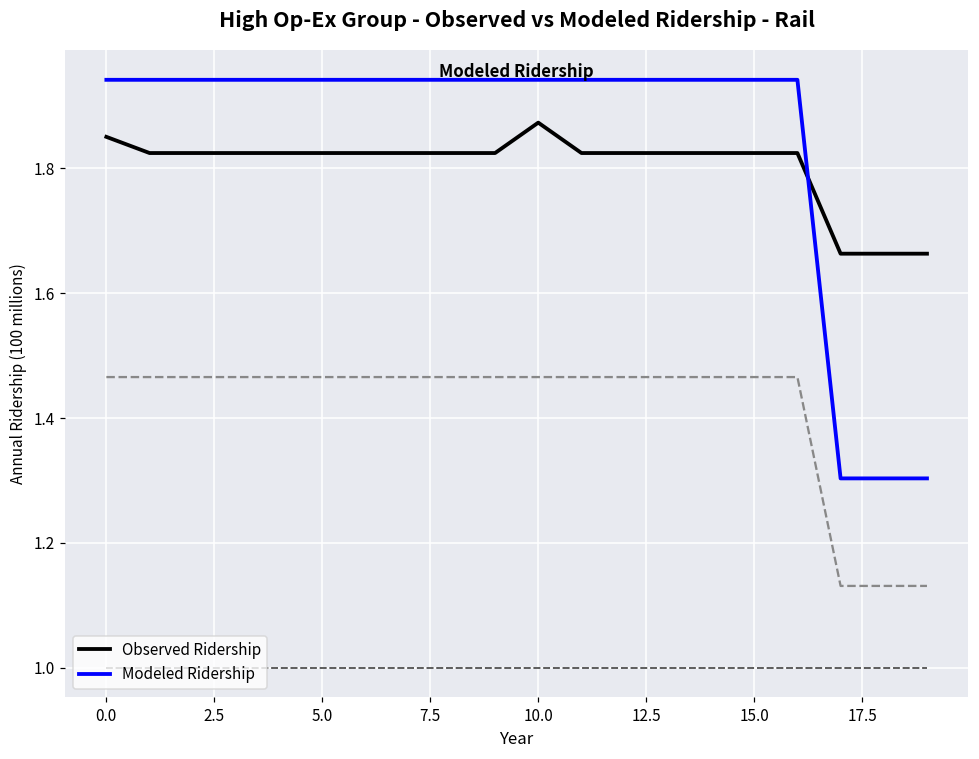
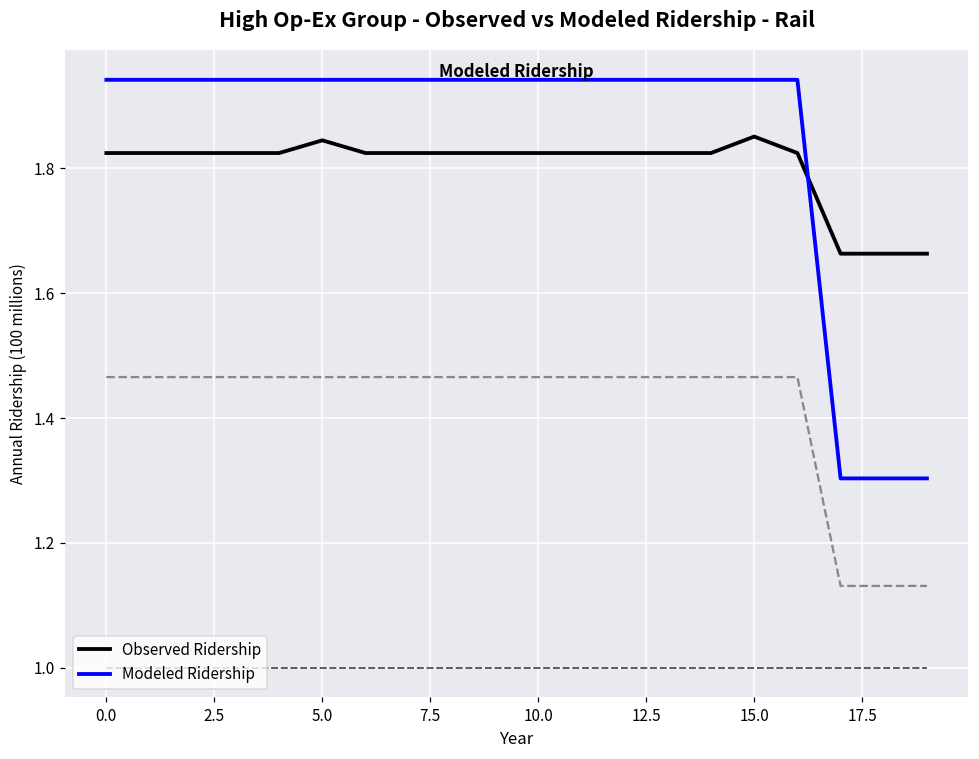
  {
    "Observed Ridership": {
-     "0.0": 1.85,
-     "5.0": 1.82,
-     "10.0": 1.87,
-     "15.0": 1.82
+     "0.0": 1.82,
+     "5.0": 1.84,
+     "10.0": 1.82,
+     "15.0": 1.85
    },
    "Modeled Ridership": {
      "0.0": 1.94,
      "5.0": 1.94,
      "10.0": 1.94,
      "15.0": 1.94
    }
  }
